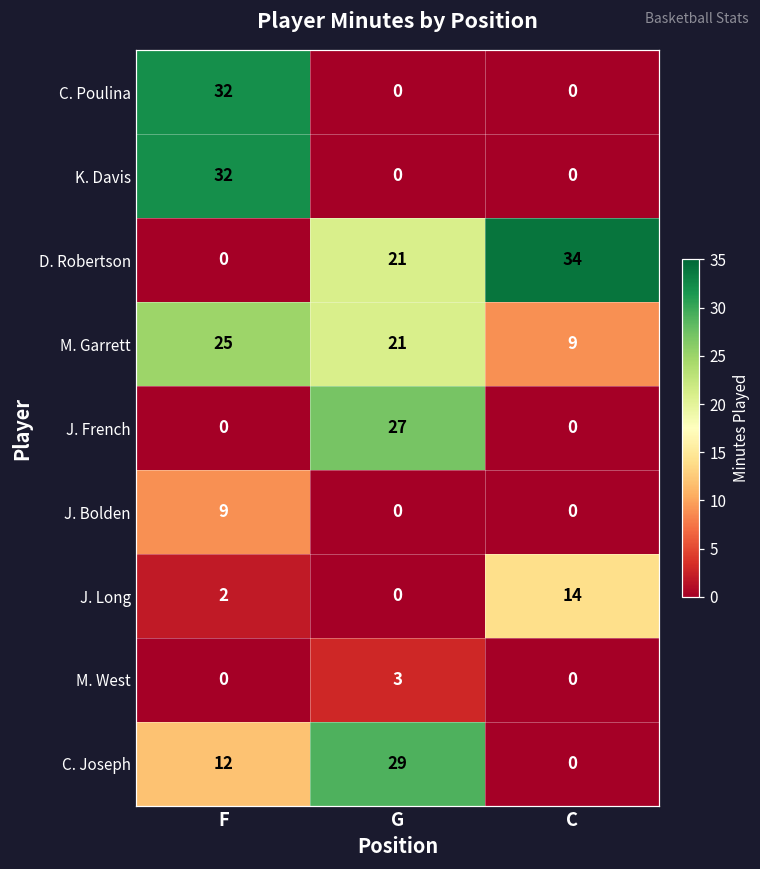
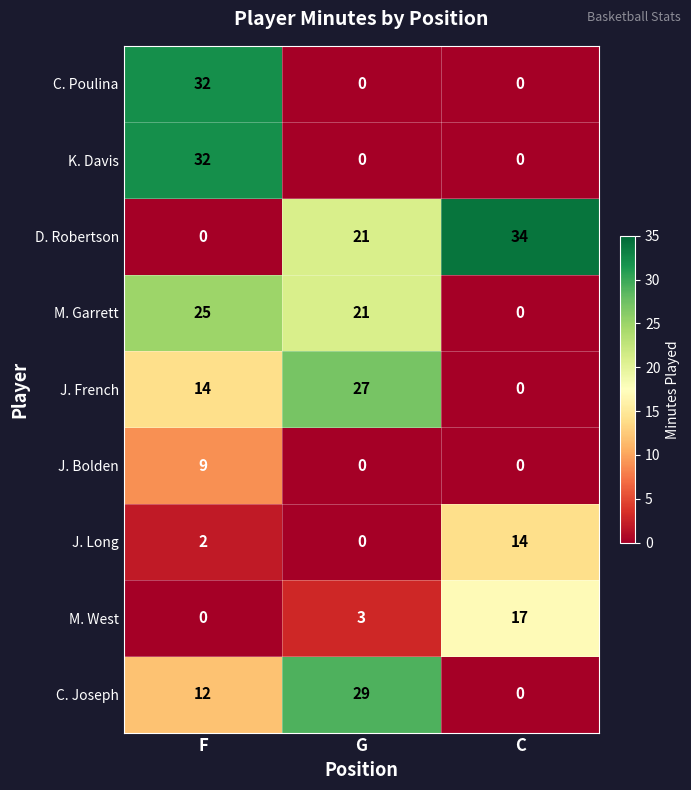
  {
    "C. Poulina": {
      "F": 32,
      "G": 0,
      "C": 0
    },
    "K. Davis": {
      "F": 32,
      "G": 0,
      "C": 0
    },
    "D. Robertson": {
      "F": 0,
      "G": 21,
      "C": 34
    },
    "M. Garrett": {
      "F": 25,
      "G": 21,
-     "C": 9
+     "C": 0
    },
    "J. French": {
-     "F": 0,
+     "F": 14,
      "G": 27,
      "C": 0
    },
    "J. Bolden": {
      "F": 9,
      "G": 0,
      "C": 0
    },
    "J. Long": {
      "F": 2,
      "G": 0,
      "C": 14
    },
    "M. West": {
      "F": 0,
      "G": 3,
-     "C": 0
+     "C": 17
    },
    "C. Joseph": {
      "F": 12,
      "G": 29,
      "C": 0
    }
  }
